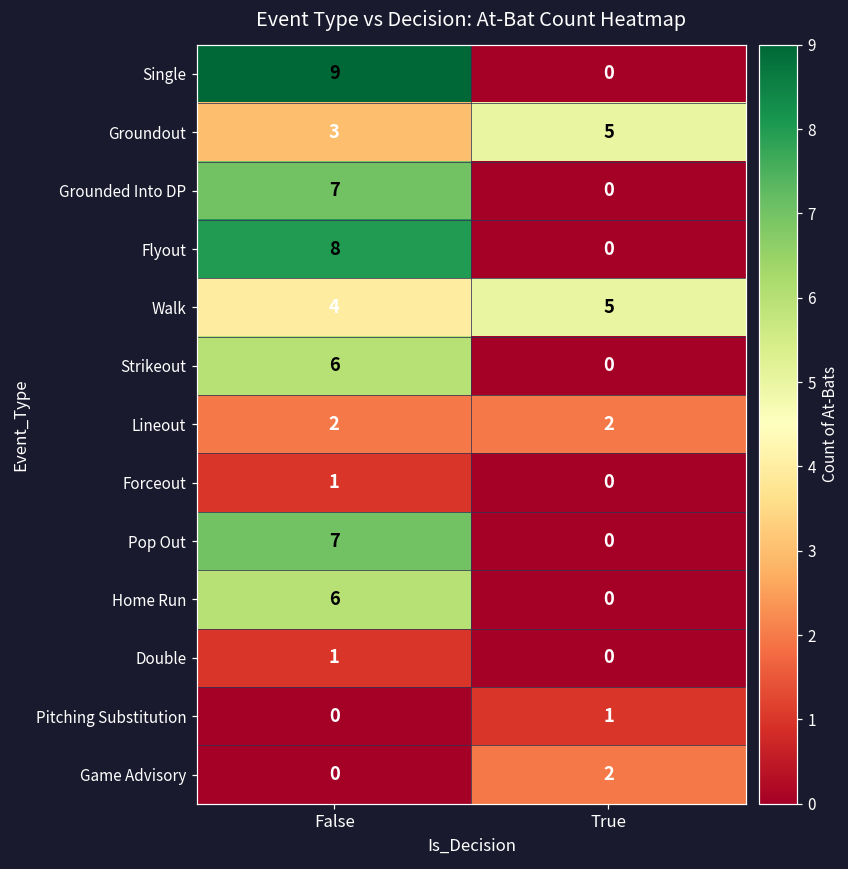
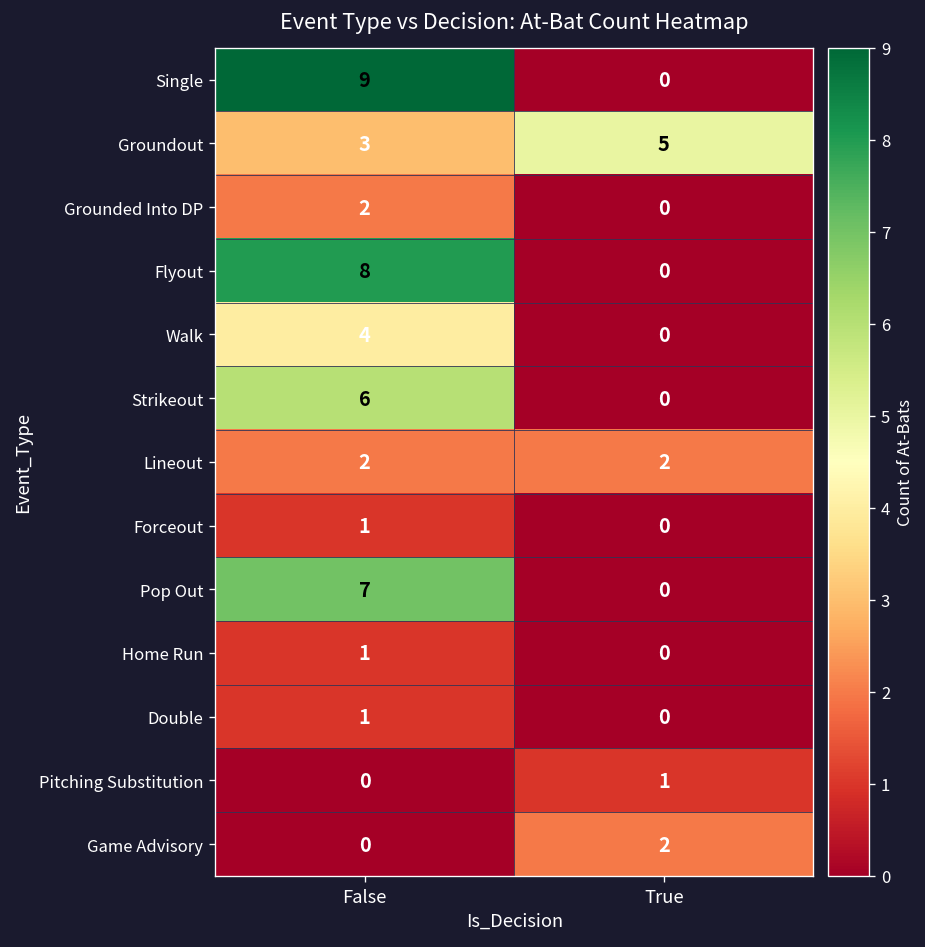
  {
    "Single": {
      "False": 9,
      "True": 0
    },
    "Groundout": {
      "False": 3,
      "True": 5
    },
    "Grounded Into DP": {
-     "False": 7,
+     "False": 2,
      "True": 0
    },
    "Flyout": {
      "False": 8,
      "True": 0
    },
    "Walk": {
      "False": 4,
-     "True": 5
+     "True": 0
    },
    "Strikeout": {
      "False": 6,
      "True": 0
    },
    "Lineout": {
      "False": 2,
      "True": 2
    },
    "Forceout": {
      "False": 1,
      "True": 0
    },
    "Pop Out": {
      "False": 7,
      "True": 0
    },
    "Home Run": {
-     "False": 6,
+     "False": 1,
      "True": 0
    },
    "Double": {
      "False": 1,
      "True": 0
    },
    "Pitching Substitution": {
      "False": 0,
      "True": 1
    },
    "Game Advisory": {
      "False": 0,
      "True": 2
    }
  }
